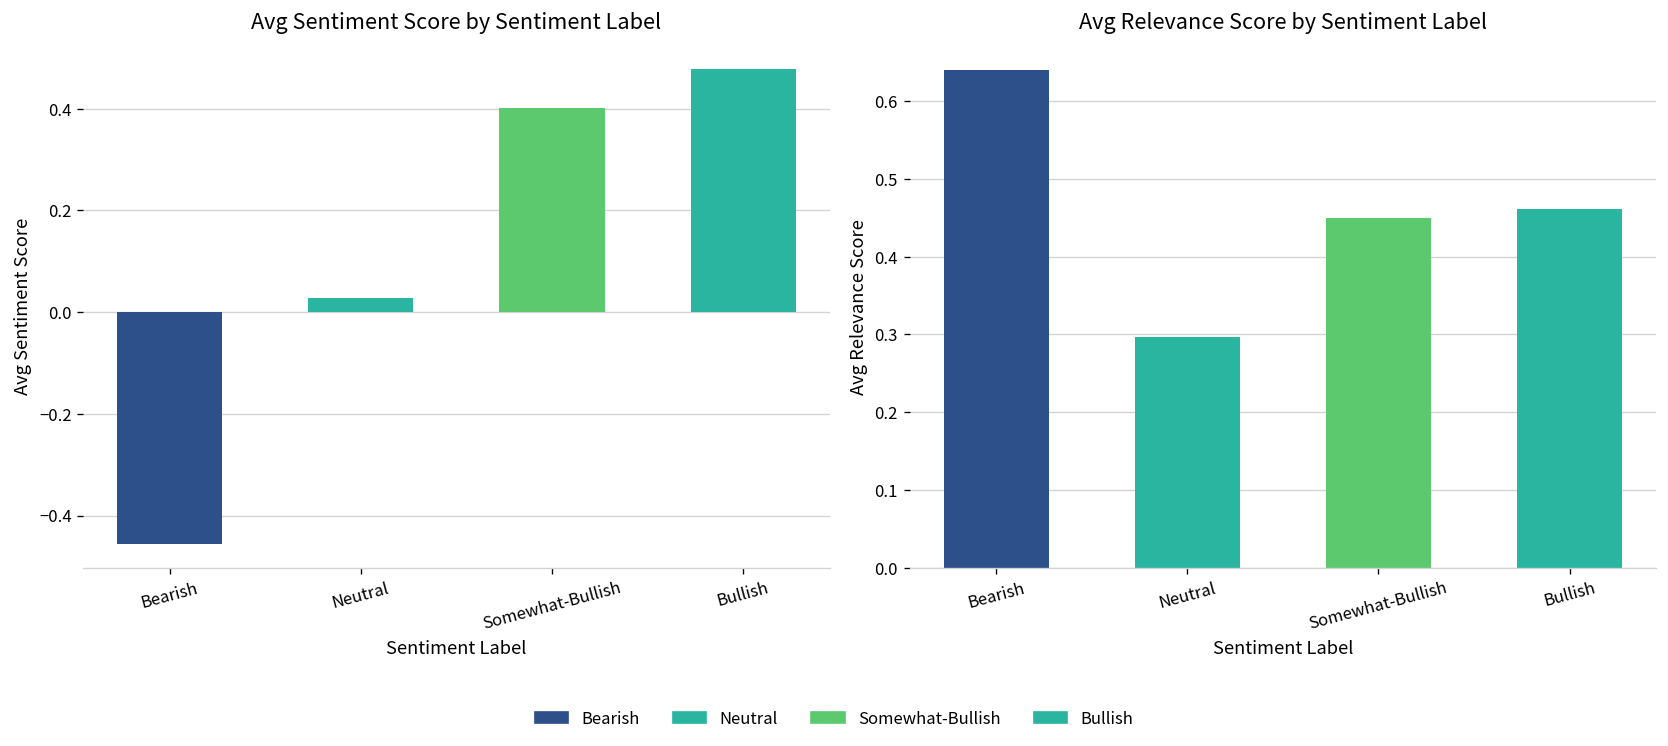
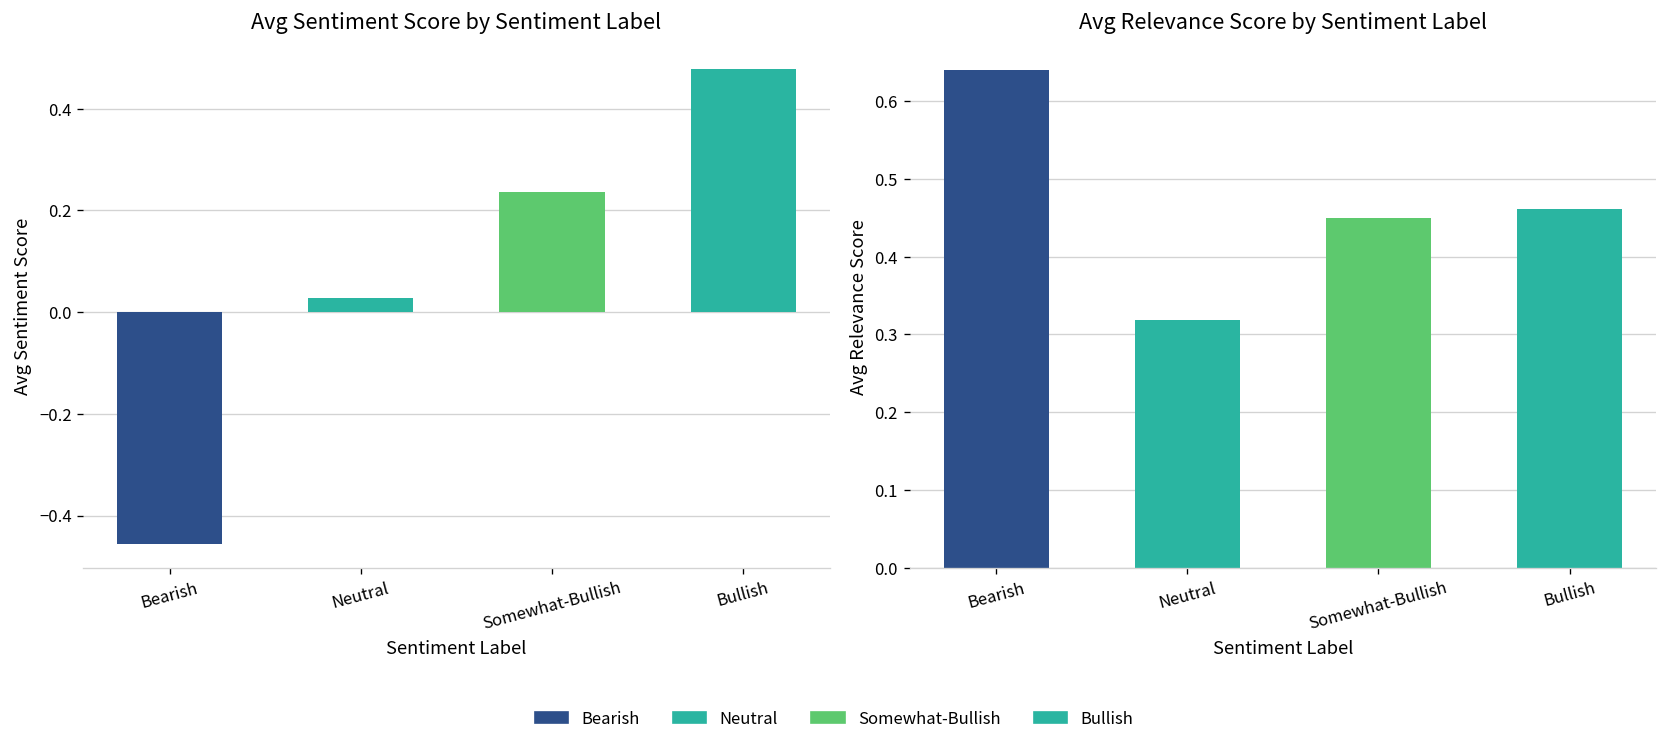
  {
    "Avg Sentiment Score by Sentiment Label": {
      "Bearish": -0.46,
      "Neutral": 0.03,
-     "Somewhat-Bullish": 0.40,
+     "Somewhat-Bullish": 0.24,
      "Bullish": 0.48
    },
    "Avg Relevance Score by Sentiment Label": {
      "Bearish": 0.64,
-     "Neutral": 0.30,
+     "Neutral": 0.32,
      "Somewhat-Bullish": 0.45,
      "Bullish": 0.46
    }
  }
